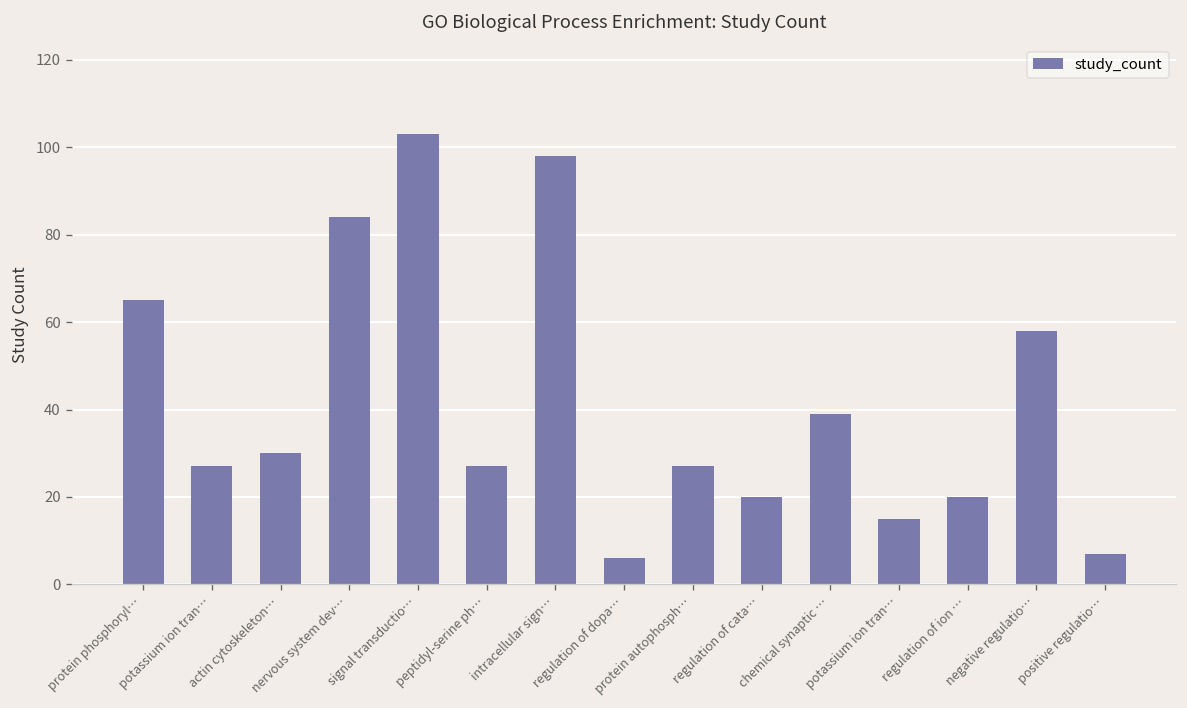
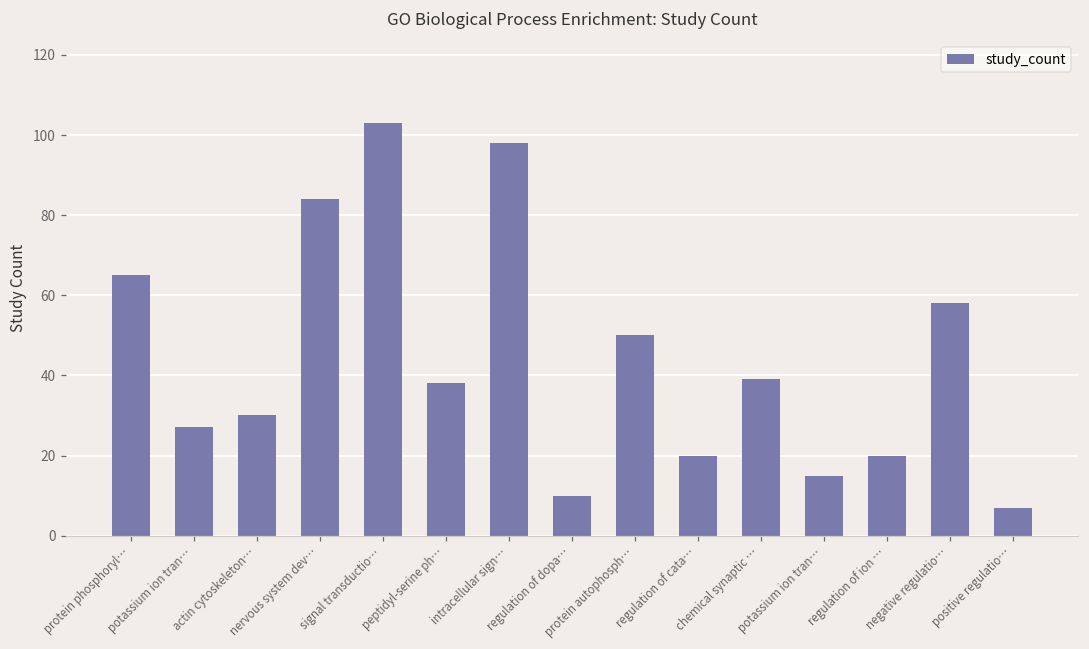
  {
    "protein phosphoryl…": 65,
    "actin cytoskeleton…": 30,
    "nervous system dev…": 84,
    "signal transductio…": 103,
-   "peptidyl-serine ph…": 27,
+   "peptidyl-serine ph…": 38,
    "intracellular sign…": 98,
-   "regulation of dopa…": 6,
-   "protein autophosph…": 27,
+   "regulation of dopa…": 10,
+   "protein autophosph…": 50,
    "regulation of cata…": 20,
    "chemical synaptic …": 39,
    "regulation of ion …": 20,
    "negative regulatio…": 58,
    "positive regulatio…": 7
  }
